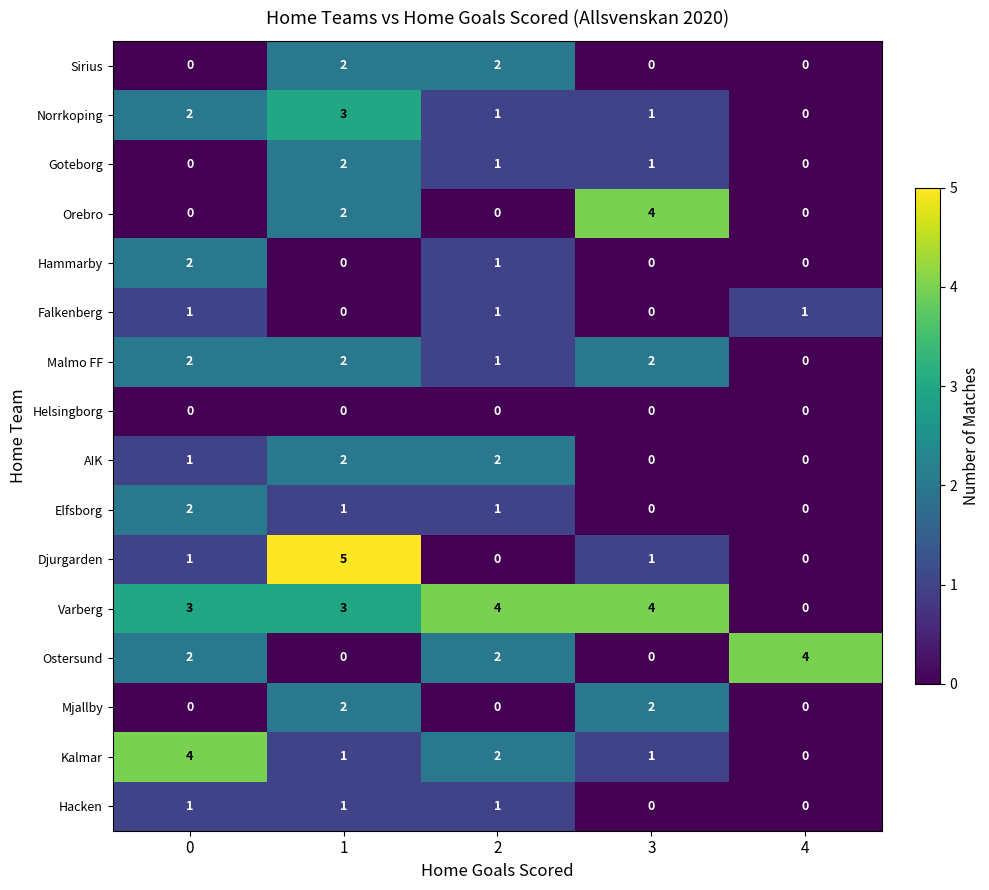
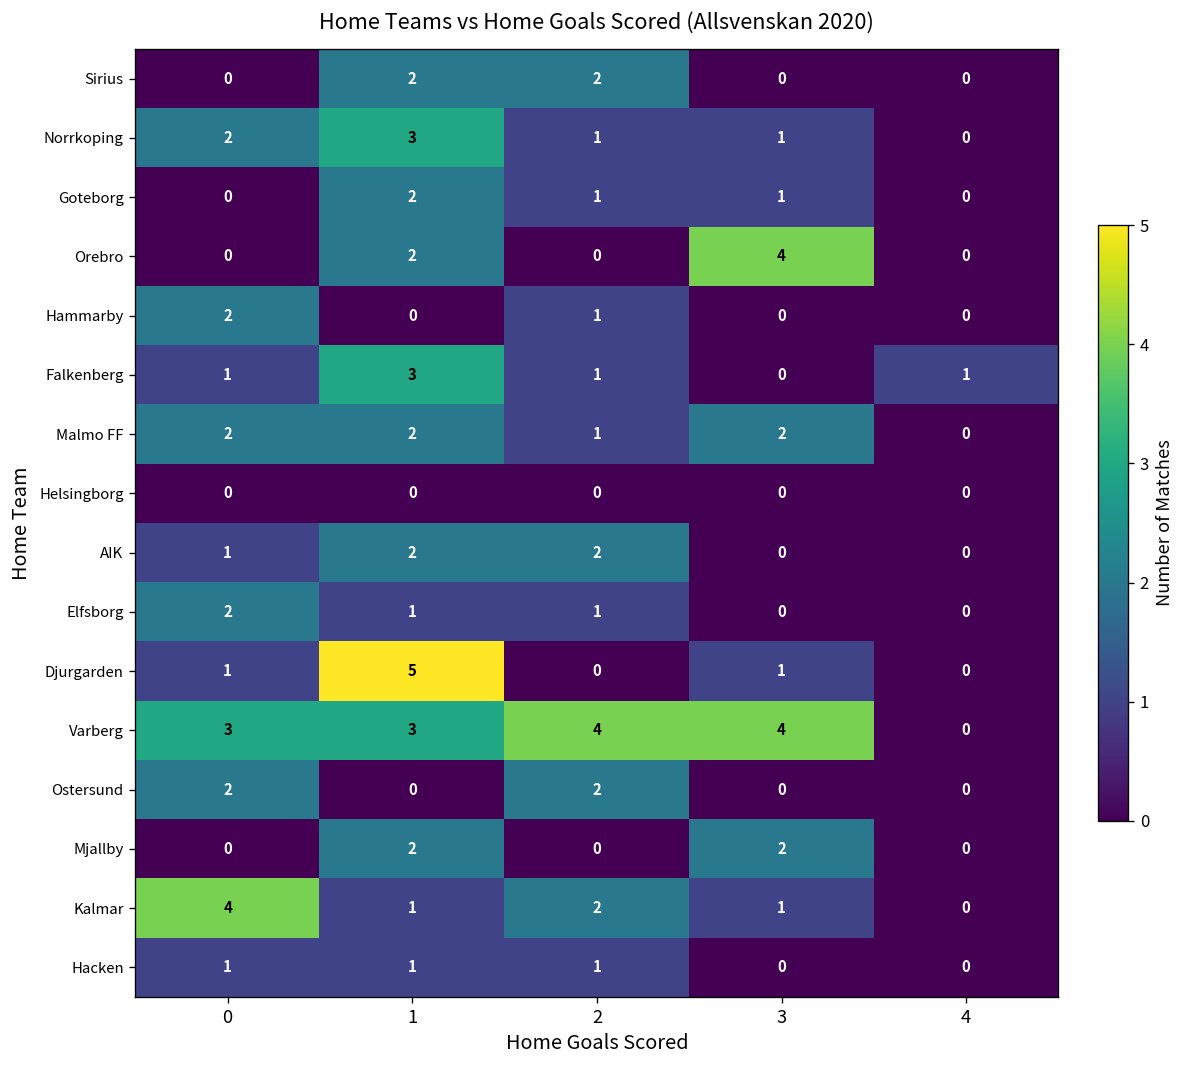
  {
    "Sirius": {
      "0": 0,
      "1": 2,
      "2": 2,
      "3": 0,
      "4": 0
    },
    "Norrkoping": {
      "0": 2,
      "1": 3,
      "2": 1,
      "3": 1,
      "4": 0
    },
    "Goteborg": {
      "0": 0,
      "1": 2,
      "2": 1,
      "3": 1,
      "4": 0
    },
    "Orebro": {
      "0": 0,
      "1": 2,
      "2": 0,
      "3": 4,
      "4": 0
    },
    "Hammarby": {
      "0": 2,
      "1": 0,
      "2": 1,
      "3": 0,
      "4": 0
    },
    "Falkenberg": {
      "0": 1,
-     "1": 0,
+     "1": 3,
      "2": 1,
      "3": 0,
      "4": 1
    },
    "Malmo FF": {
      "0": 2,
      "1": 2,
      "2": 1,
      "3": 2,
      "4": 0
    },
    "Helsingborg": {
      "0": 0,
      "1": 0,
      "2": 0,
      "3": 0,
      "4": 0
    },
    "AIK": {
      "0": 1,
      "1": 2,
      "2": 2,
      "3": 0,
      "4": 0
    },
    "Elfsborg": {
      "0": 2,
      "1": 1,
      "2": 1,
      "3": 0,
      "4": 0
    },
    "Djurgarden": {
      "0": 1,
      "1": 5,
      "2": 0,
      "3": 1,
      "4": 0
    },
    "Varberg": {
      "0": 3,
      "1": 3,
      "2": 4,
      "3": 4,
      "4": 0
    },
    "Ostersund": {
      "0": 2,
      "1": 0,
      "2": 2,
      "3": 0,
-     "4": 4
+     "4": 0
    },
    "Mjallby": {
      "0": 0,
      "1": 2,
      "2": 0,
      "3": 2,
      "4": 0
    },
    "Kalmar": {
      "0": 4,
      "1": 1,
      "2": 2,
      "3": 1,
      "4": 0
    },
    "Hacken": {
      "0": 1,
      "1": 1,
      "2": 1,
      "3": 0,
      "4": 0
    }
  }
